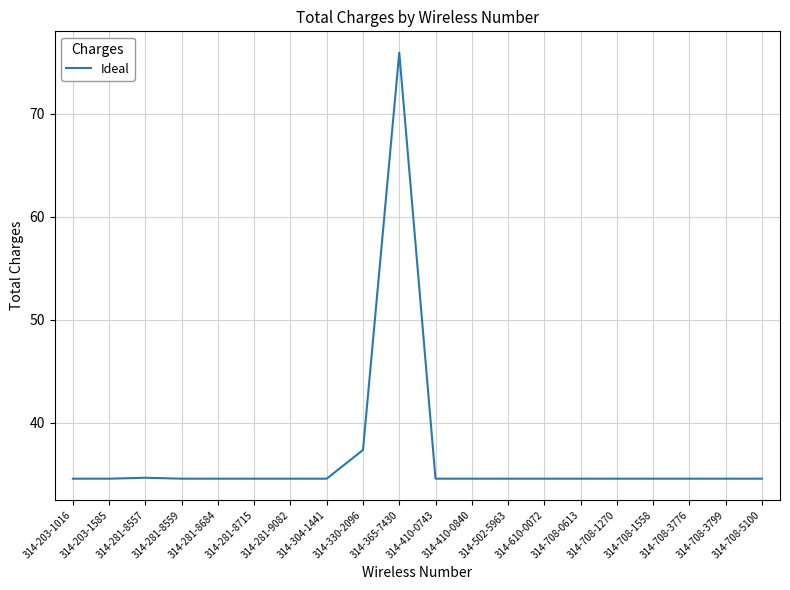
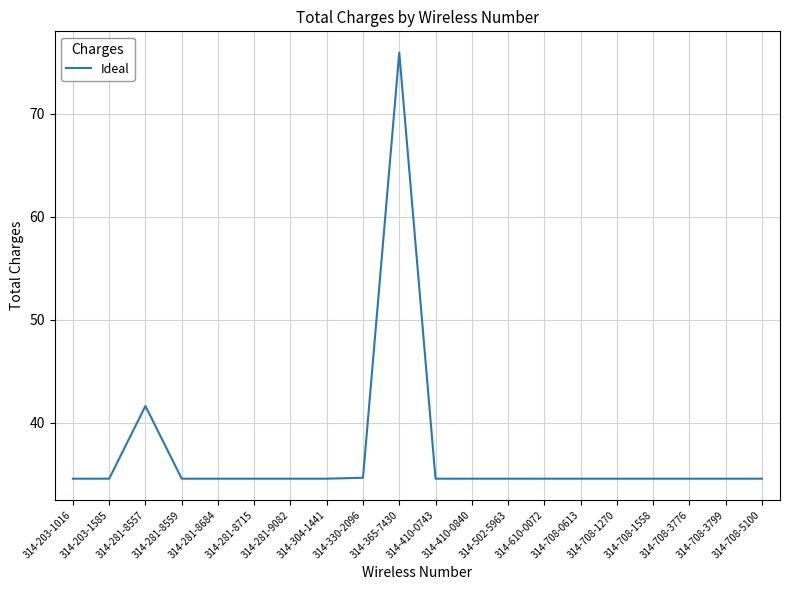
  {
    "314-203-1016": 34.6,
    "314-203-1585": 34.6,
-   "314-281-8557": 34.7,
+   "314-281-8557": 41.6,
    "314-281-8559": 34.6,
    "314-281-8684": 34.6,
    "314-281-8715": 34.6,
    "314-281-9082": 34.6,
    "314-304-1441": 34.6,
-   "314-330-2096": 37.4,
+   "314-330-2096": 34.7,
    "314-365-7430": 76.0,
    "314-410-0743": 34.6,
    "314-410-0840": 34.6,
    "314-502-5963": 34.6,
    "314-610-0072": 34.6,
    "314-708-0613": 34.6,
    "314-708-1270": 34.6,
    "314-708-1558": 34.6,
    "314-708-3776": 34.6,
    "314-708-3799": 34.6,
    "314-708-5100": 34.6
  }
